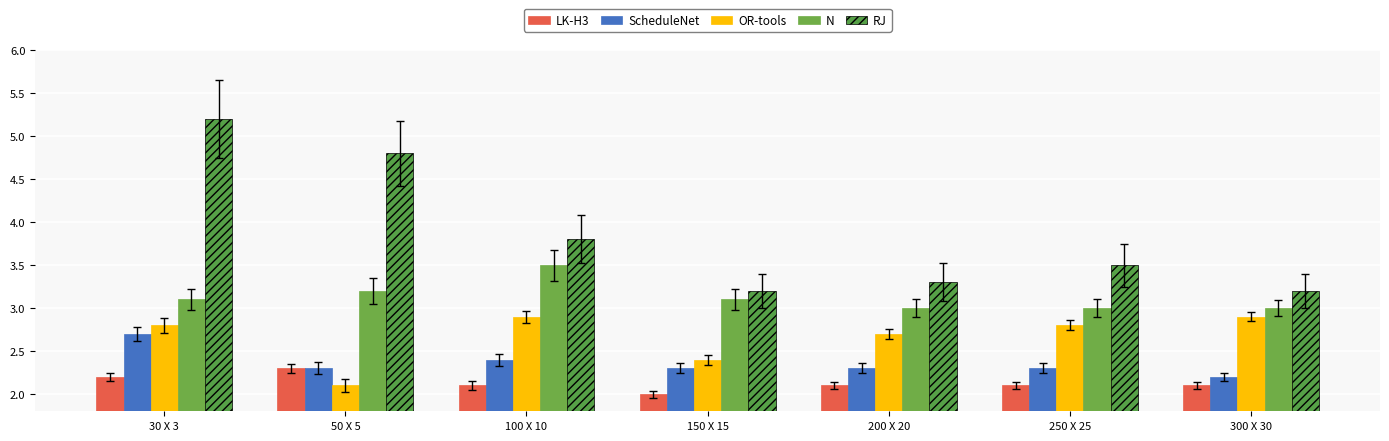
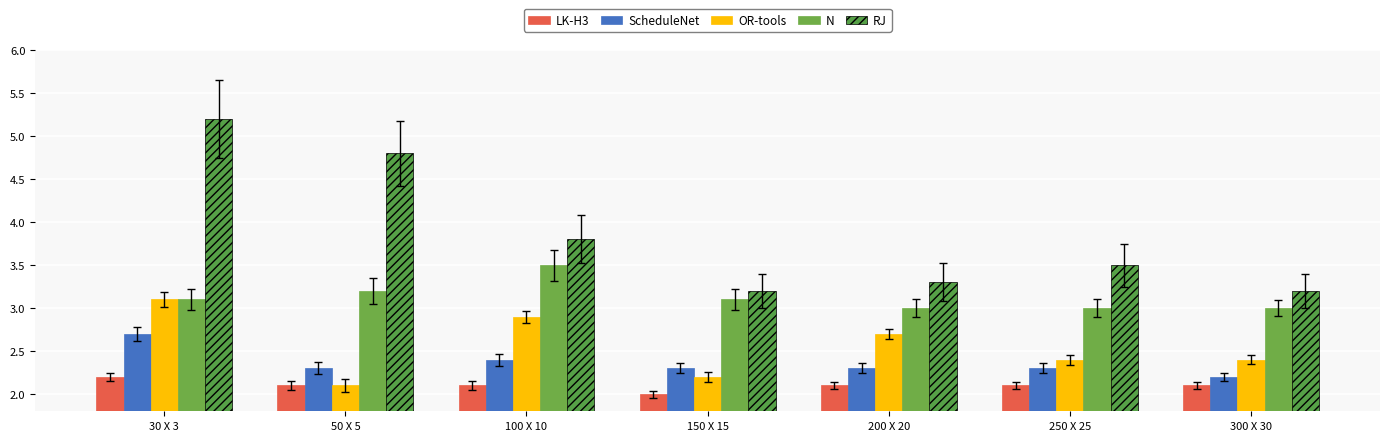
  {
    "LK-H3": {
      "30 X 3": 2.2,
-     "50 X 5": 2.3,
+     "50 X 5": 2.1,
      "100 X 10": 2.1,
      "150 X 15": 2.0,
      "200 X 20": 2.1,
      "250 X 25": 2.1,
      "300 X 30": 2.1
    },
    "OR-tools": {
-     "30 X 3": 2.8,
+     "30 X 3": 3.1,
      "50 X 5": 2.1,
      "100 X 10": 2.9,
-     "150 X 15": 2.4,
+     "150 X 15": 2.2,
      "200 X 20": 2.7,
-     "250 X 25": 2.8,
-     "300 X 30": 2.9
+     "250 X 25": 2.4,
+     "300 X 30": 2.4
    }
  }
